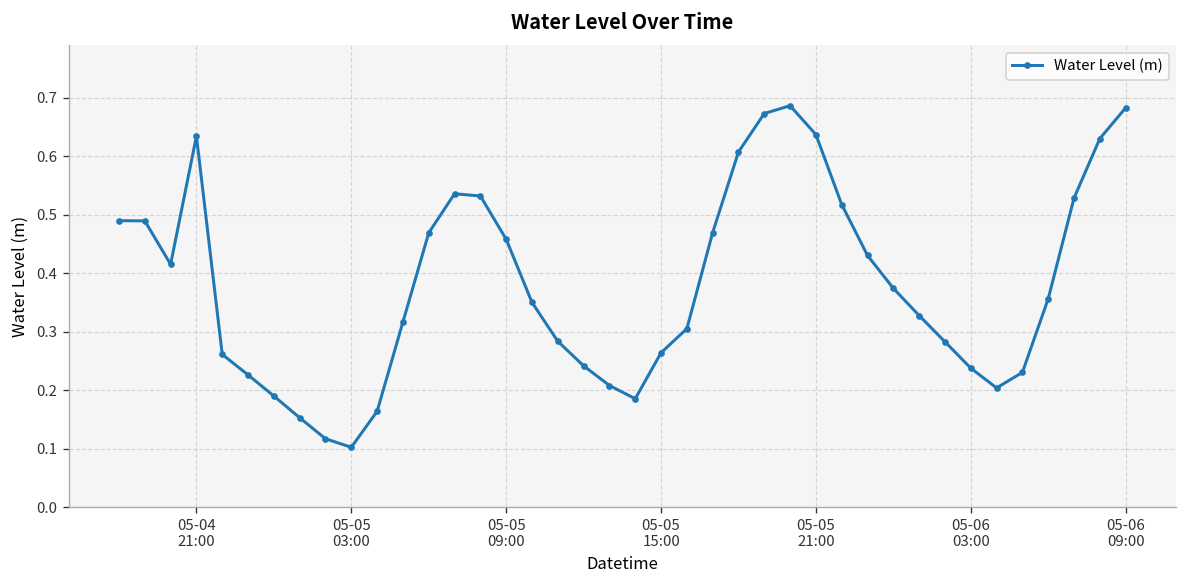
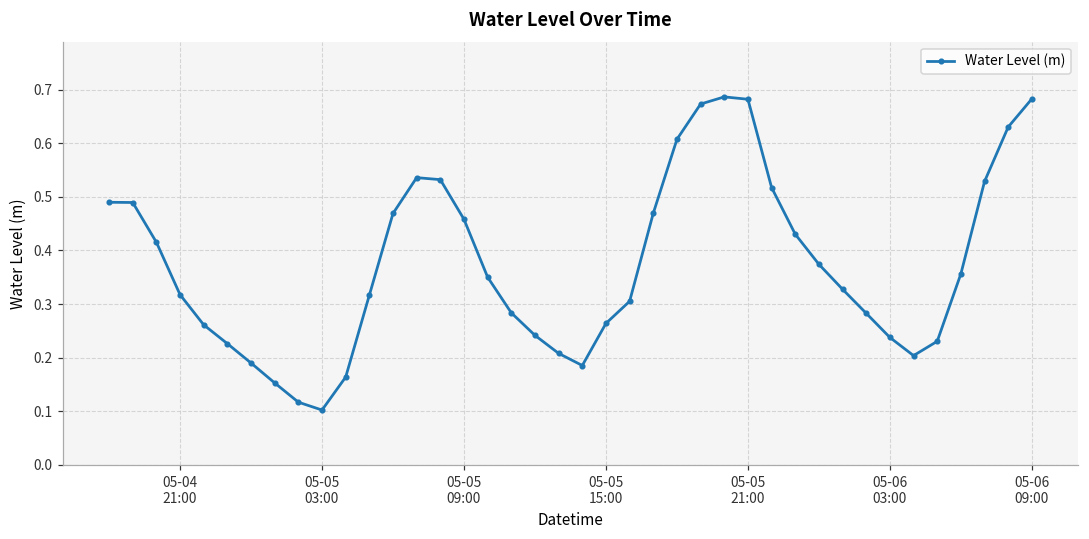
  {
-   "05-04 21:00": 0.63,
+   "05-04 21:00": 0.32,
    "05-05 03:00": 0.10,
    "05-05 09:00": 0.46,
    "05-05 15:00": 0.26,
-   "05-05 21:00": 0.64,
+   "05-05 21:00": 0.68,
    "05-06 03:00": 0.24,
    "05-06 09:00": 0.68
  }
